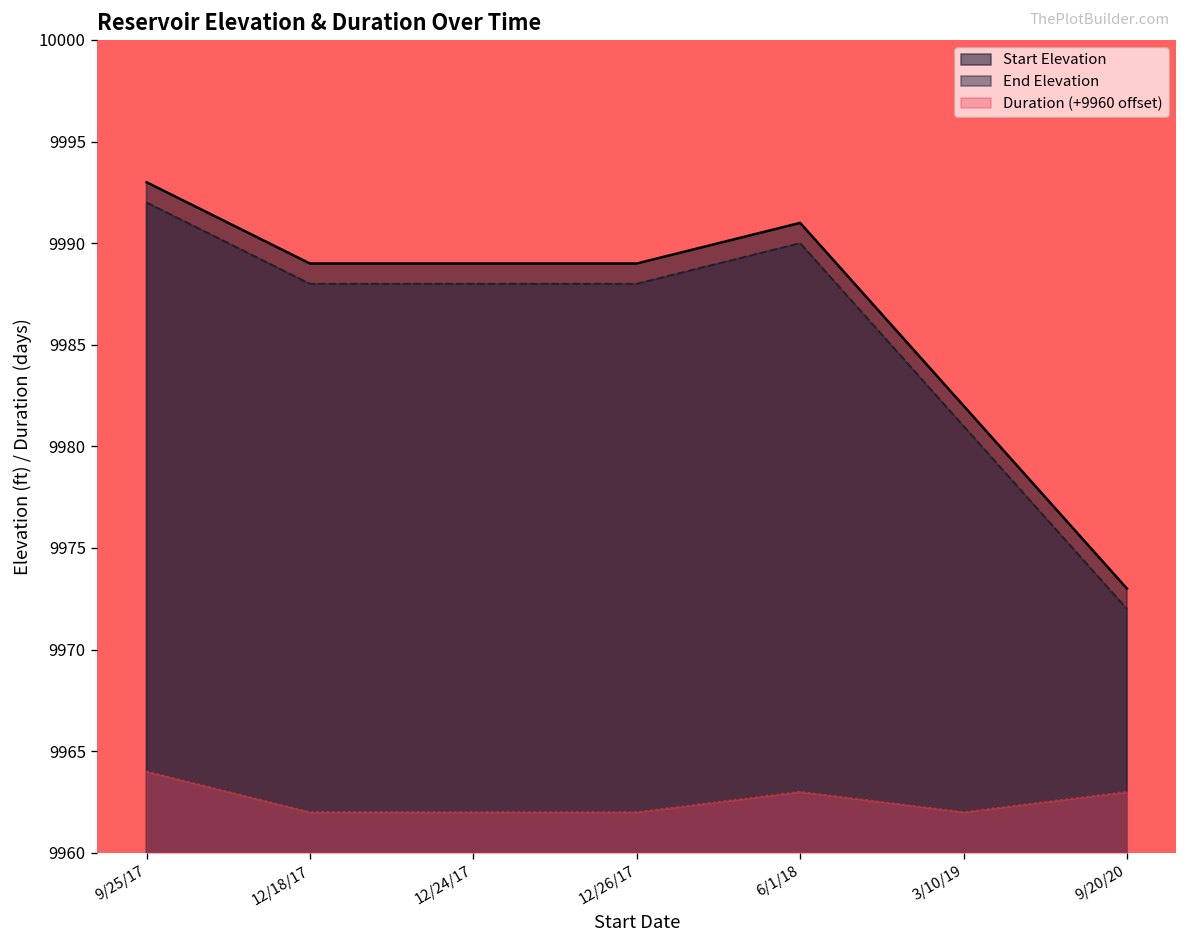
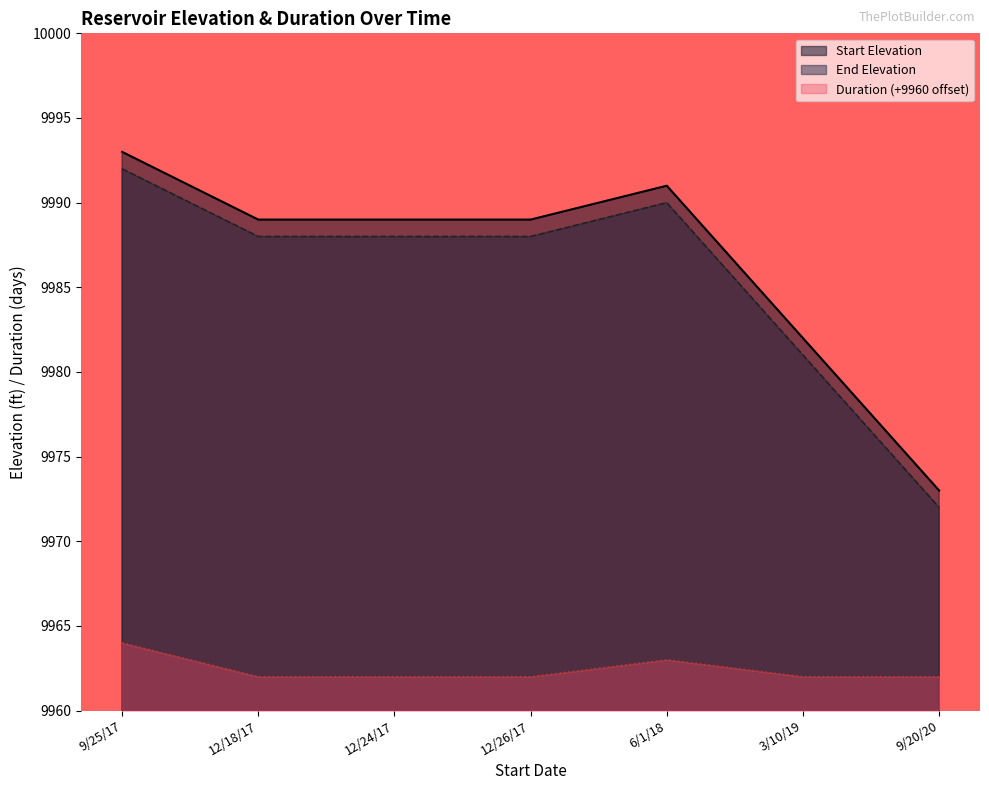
  {
    "Duration (+9960 offset)": {
      "9/25/17": 9964.0,
      "12/18/17": 9962.0,
      "12/24/17": 9962.0,
      "12/26/17": 9962.0,
      "6/1/18": 9963.0,
      "3/10/19": 9962.0,
-     "9/20/20": 9963.0
+     "9/20/20": 9962.0
    }
  }
